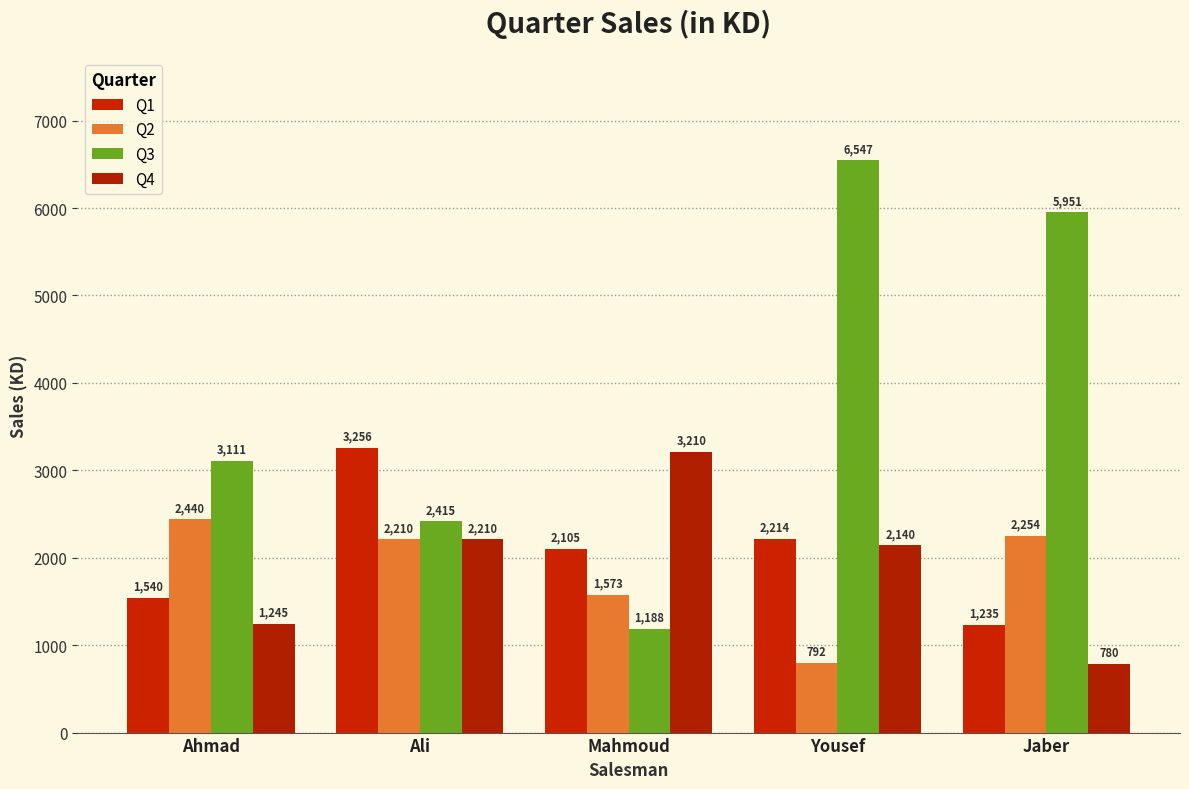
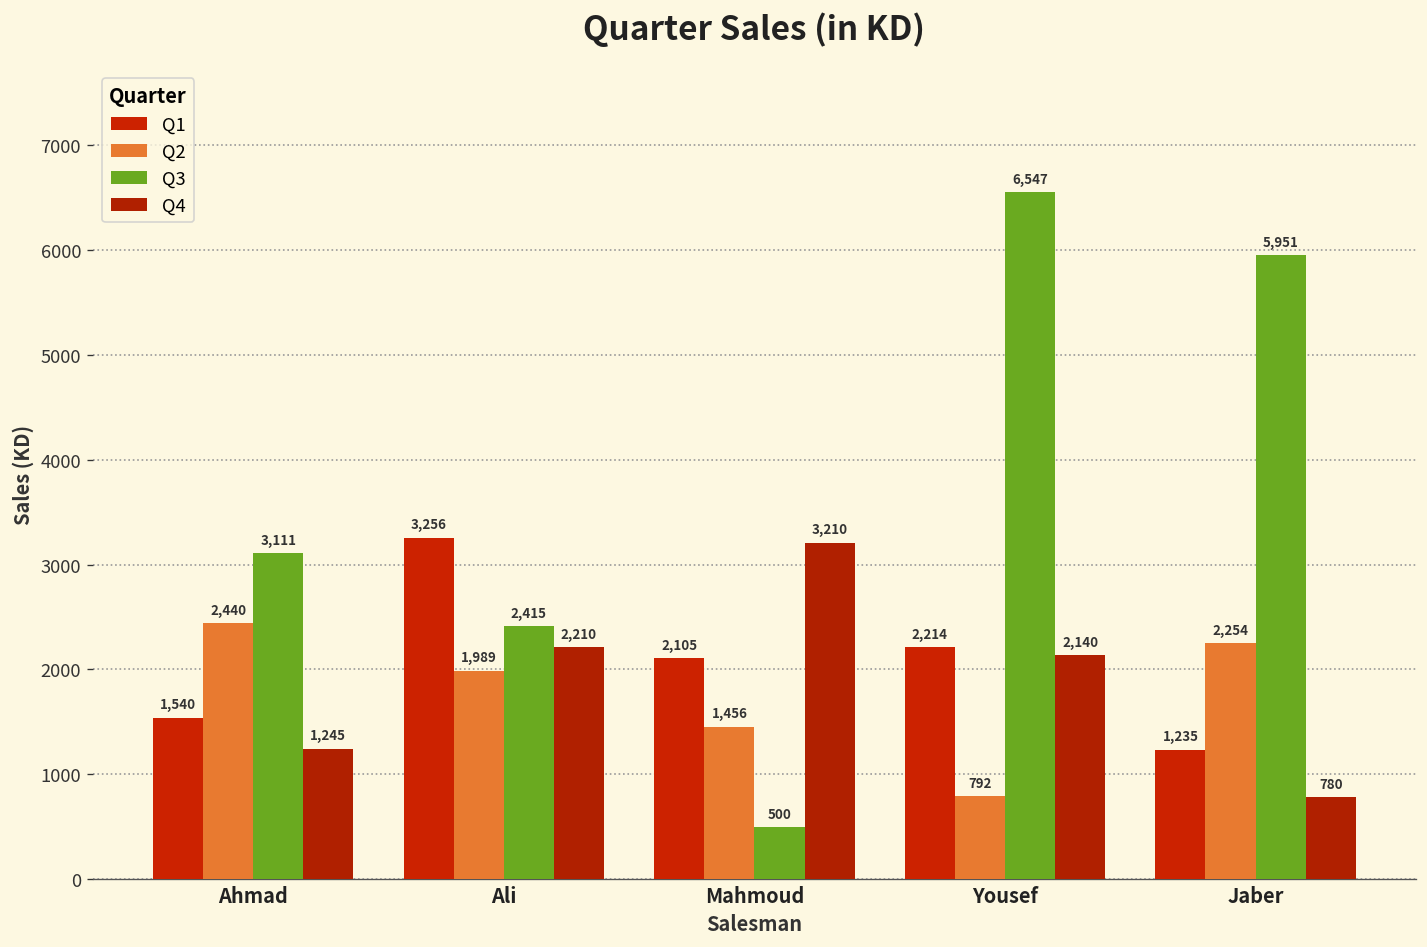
  {
    "Q2": {
      "Ahmad": "2,440",
-     "Ali": "2,210",
-     "Mahmoud": "1,573",
+     "Ali": "1,989",
+     "Mahmoud": "1,456",
      "Yousef": "792",
      "Jaber": "2,254"
    },
    "Q3": {
      "Ahmad": "3,111",
      "Ali": "2,415",
-     "Mahmoud": "1,188",
+     "Mahmoud": "500",
      "Yousef": "6,547",
      "Jaber": "5,951"
    }
  }
